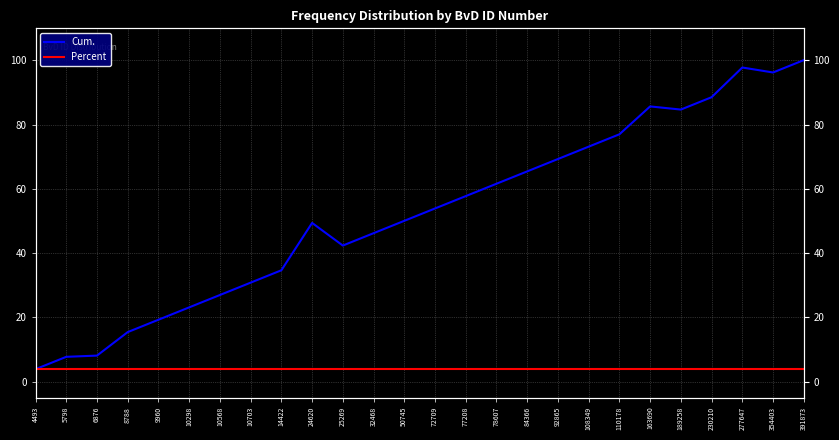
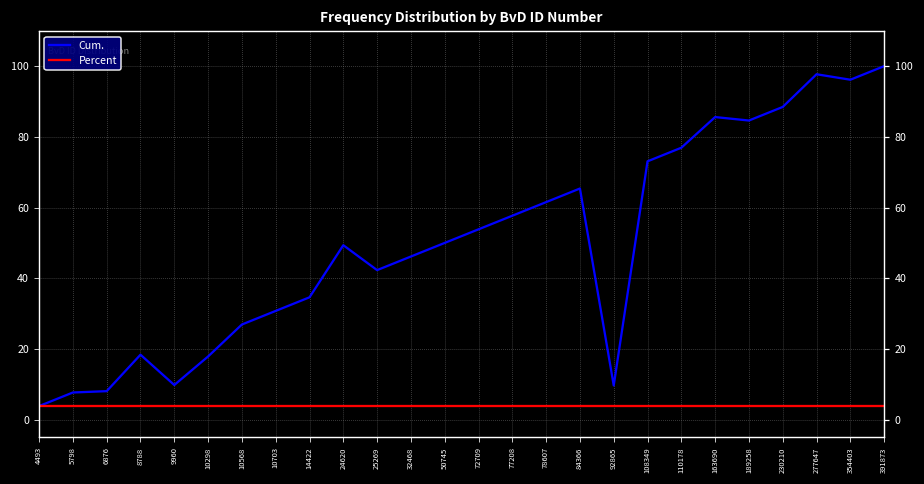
  {
    "Cum.": {
      "5798": 8,
      "6876": 8,
-     "8788": 15,
-     "9960": 19,
-     "10298": 23,
+     "8788": 18,
+     "9960": 10,
+     "10298": 18,
      "10568": 27,
      "10703": 31,
      "14422": 35,
      "24620": 49,
      "25269": 42,
      "32468": 46,
      "50745": 50,
      "72709": 54,
      "77208": 58,
      "78607": 62,
      "84366": 65,
-     "92865": 69,
+     "92865": 10,
      "108349": 73,
      "110178": 77,
      "163690": 86,
      "189258": 85,
      "230210": 89,
      "277647": 98,
      "354403": 96,
      "391873": 100
    },
    "Percent": {
      "5798": 4,
      "6876": 4,
      "8788": 4,
      "9960": 4,
      "10298": 4,
      "10568": 4,
      "10703": 4,
      "14422": 4,
      "24620": 4,
      "25269": 4,
      "32468": 4,
      "50745": 4,
      "72709": 4,
      "77208": 4,
      "78607": 4,
      "84366": 4,
      "92865": 4,
      "108349": 4,
      "110178": 4,
      "163690": 4,
      "189258": 4,
      "230210": 4,
      "277647": 4,
      "354403": 4,
      "391873": 4
    }
  }
